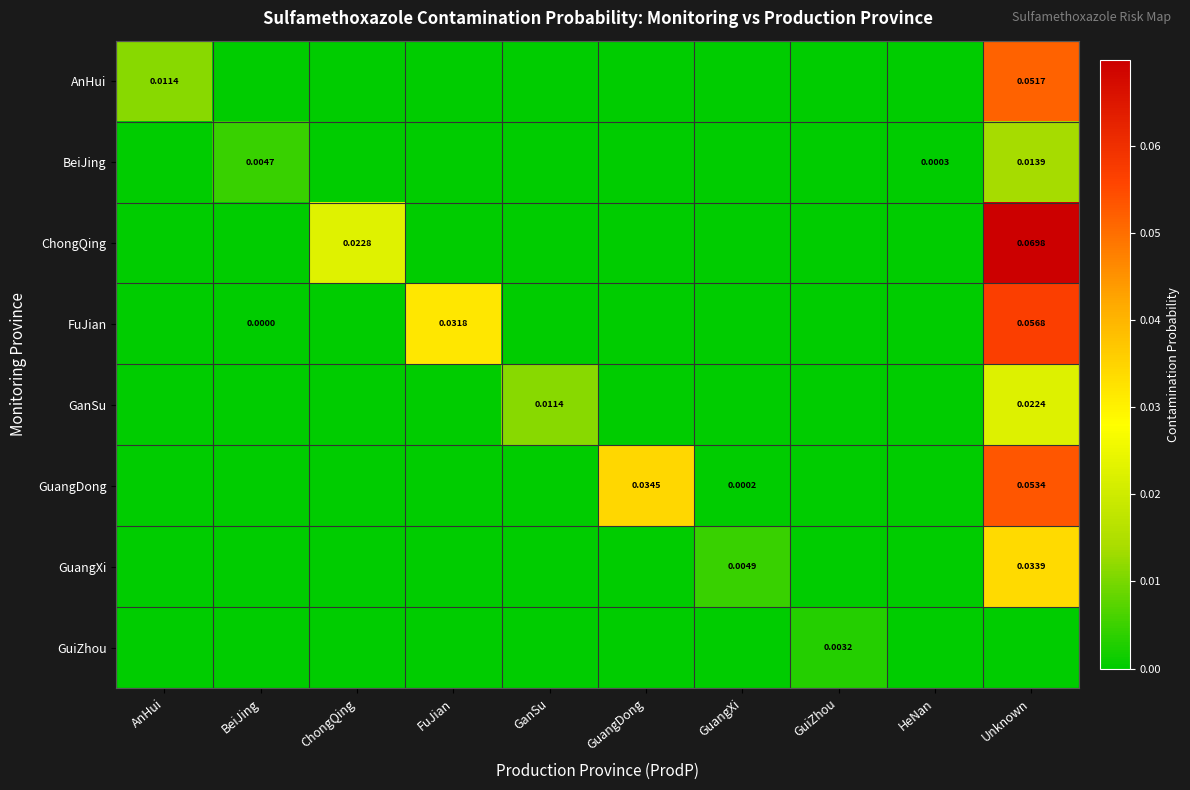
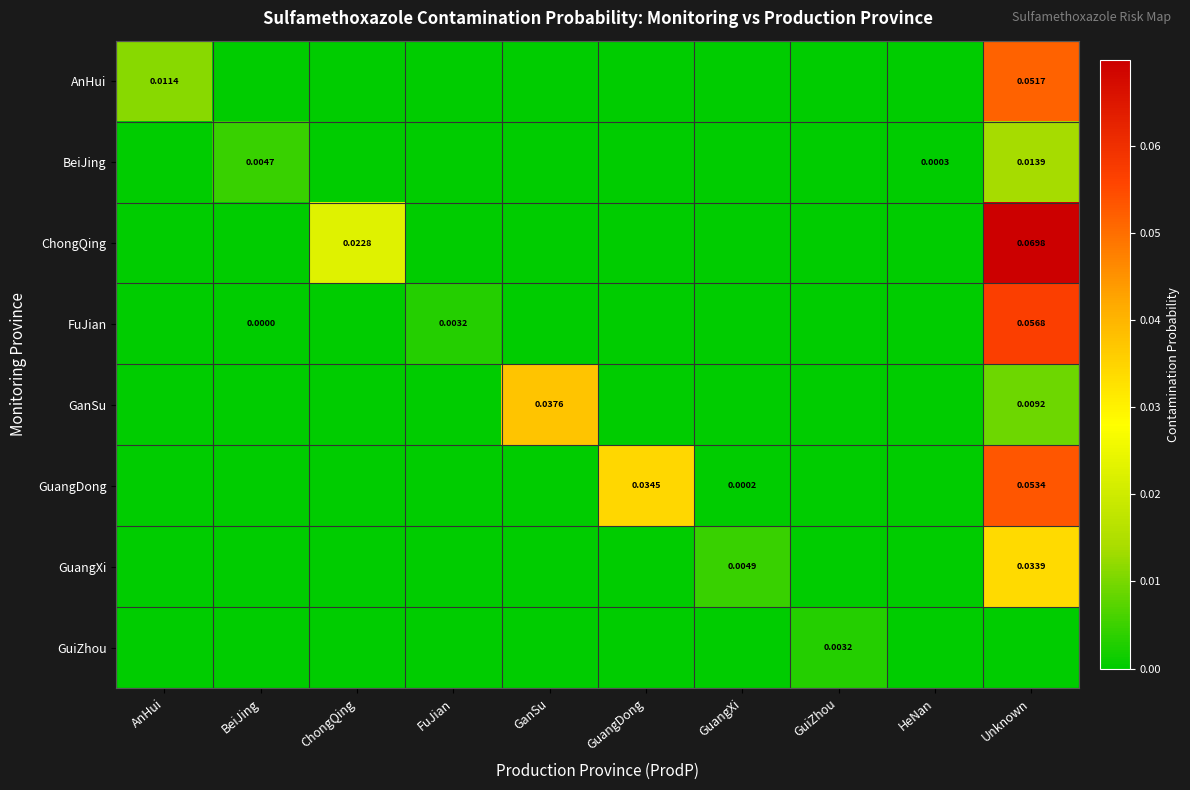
  {
    "AnHui": {
      "AnHui": 0.0114,
      "Unknown": 0.0517
    },
    "BeiJing": {
      "BeiJing": 0.0047,
      "HeNan": 0.0003,
      "Unknown": 0.0139
    },
    "ChongQing": {
      "ChongQing": 0.0228,
      "Unknown": 0.0698
    },
    "FuJian": {
      "BeiJing": 0.0000,
-     "FuJian": 0.0318,
+     "FuJian": 0.0032,
      "Unknown": 0.0568
    },
    "GanSu": {
-     "GanSu": 0.0114,
-     "Unknown": 0.0224
+     "GanSu": 0.0376,
+     "Unknown": 0.0092
    },
    "GuangDong": {
      "GuangDong": 0.0345,
      "GuangXi": 0.0002,
      "Unknown": 0.0534
    },
    "GuangXi": {
      "GuangXi": 0.0049,
      "Unknown": 0.0339
    },
    "GuiZhou": {
      "GuiZhou": 0.0032
    }
  }
